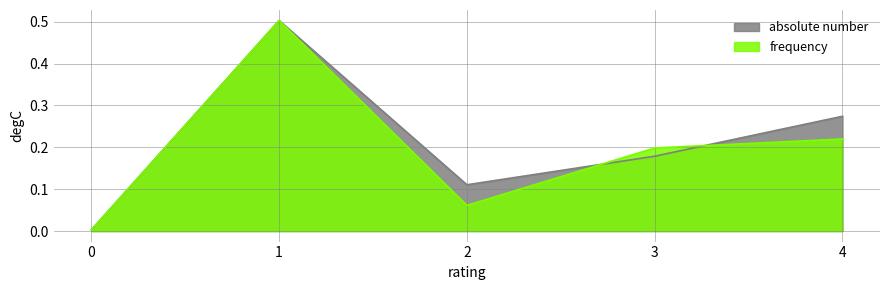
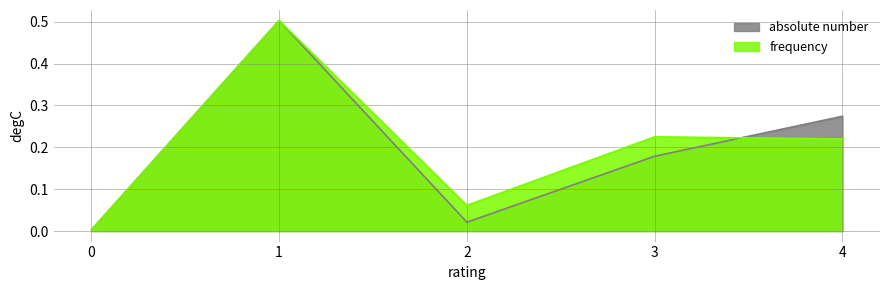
  {
    "absolute number": {
-     "2": 0.11,
+     "2": 0.02,
      "3": 0.18,
      "4": 0.27
    },
    "frequency": {
      "2": 0.06,
-     "3": 0.20,
+     "3": 0.23,
      "4": 0.22
    }
  }
